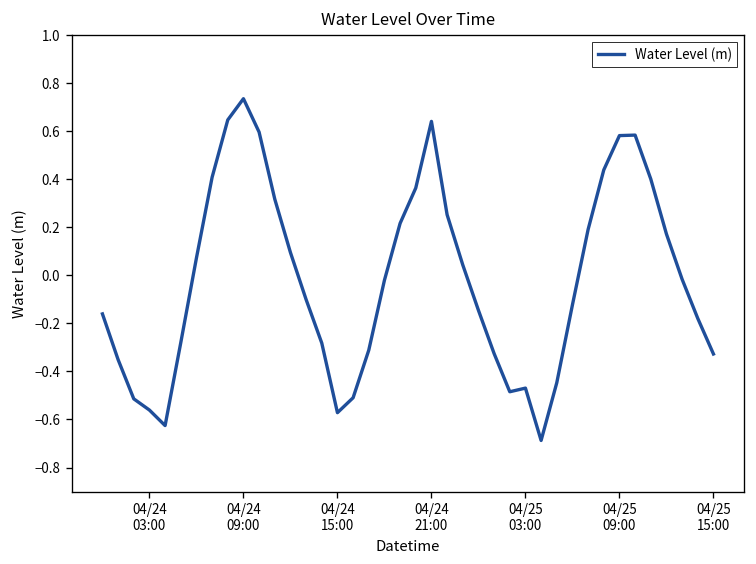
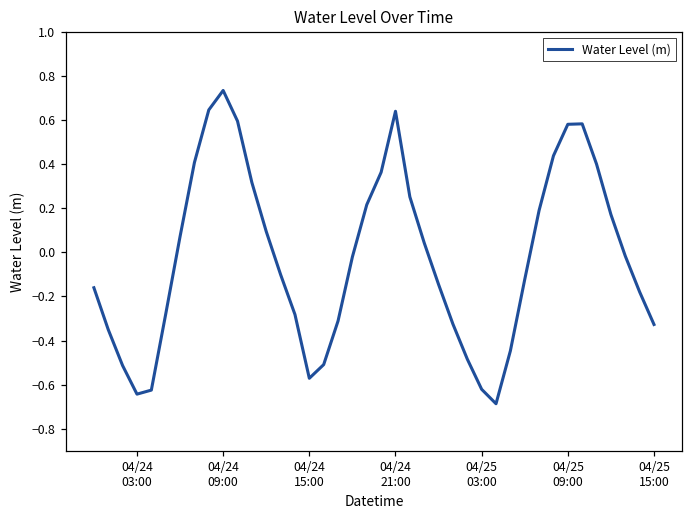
  {
-   "04/24 03:00": -0.56,
+   "04/24 03:00": -0.64,
    "04/24 09:00": 0.74,
    "04/24 15:00": -0.57,
    "04/24 21:00": 0.64,
-   "04/25 03:00": -0.47,
+   "04/25 03:00": -0.62,
    "04/25 09:00": 0.58,
    "04/25 15:00": -0.33
  }
